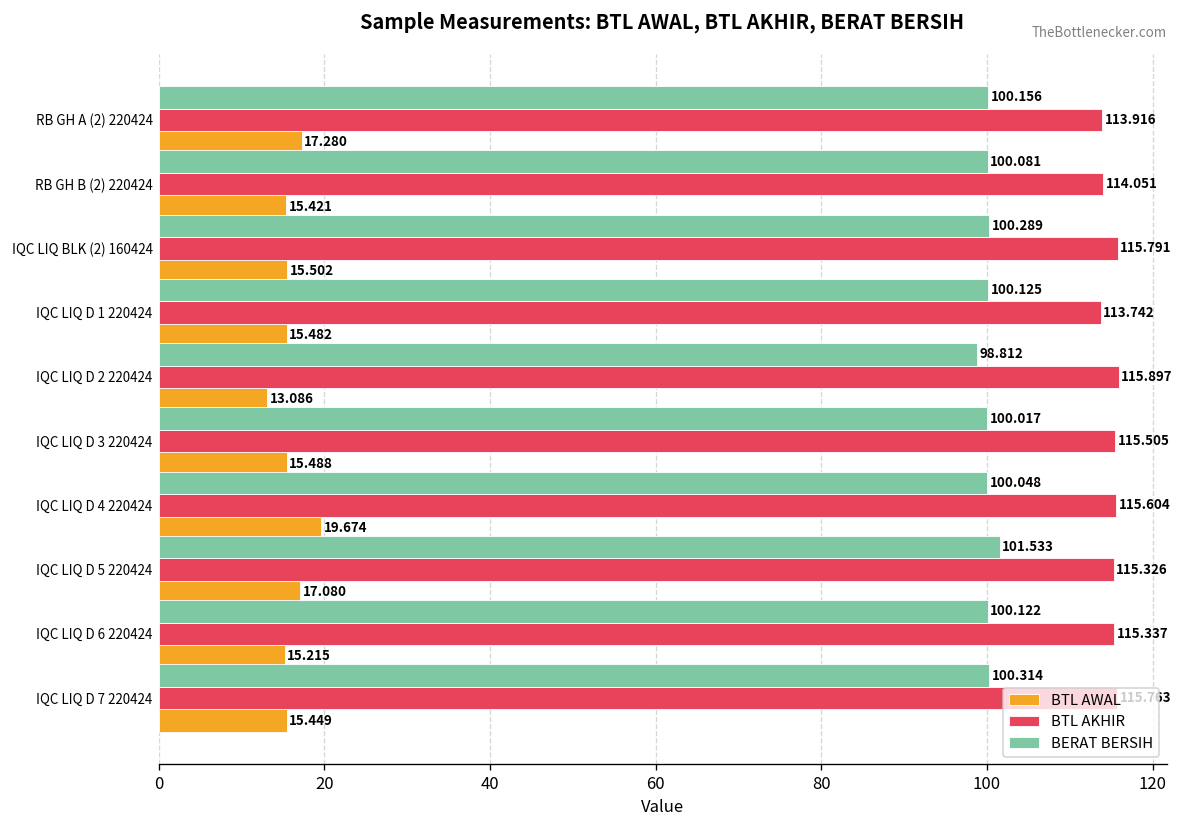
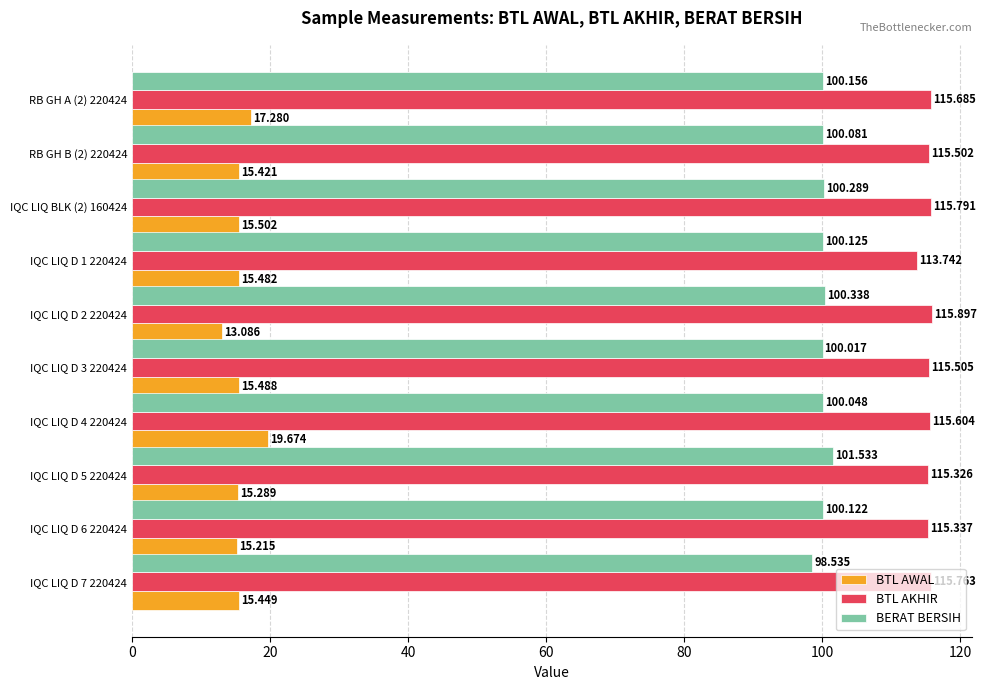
  {
    "BTL AWAL": {
      "RB GH A (2) 220424": 17.280,
      "RB GH B (2) 220424": 15.421,
      "IQC LIQ BLK (2) 160424": 15.502,
      "IQC LIQ D 1 220424": 15.482,
      "IQC LIQ D 2 220424": 13.086,
      "IQC LIQ D 3 220424": 15.488,
      "IQC LIQ D 4 220424": 19.674,
-     "IQC LIQ D 5 220424": 17.080,
+     "IQC LIQ D 5 220424": 15.289,
      "IQC LIQ D 6 220424": 15.215,
      "IQC LIQ D 7 220424": 15.449
    },
    "BTL AKHIR": {
-     "RB GH A (2) 220424": 113.916,
-     "RB GH B (2) 220424": 114.051,
+     "RB GH A (2) 220424": 115.685,
+     "RB GH B (2) 220424": 115.502,
      "IQC LIQ BLK (2) 160424": 115.791,
      "IQC LIQ D 1 220424": 113.742,
      "IQC LIQ D 2 220424": 115.897,
      "IQC LIQ D 3 220424": 115.505,
      "IQC LIQ D 4 220424": 115.604,
      "IQC LIQ D 5 220424": 115.326,
      "IQC LIQ D 6 220424": 115.337
    },
    "BERAT BERSIH": {
      "RB GH A (2) 220424": 100.156,
      "RB GH B (2) 220424": 100.081,
      "IQC LIQ BLK (2) 160424": 100.289,
      "IQC LIQ D 1 220424": 100.125,
-     "IQC LIQ D 2 220424": 98.812,
+     "IQC LIQ D 2 220424": 100.338,
      "IQC LIQ D 3 220424": 100.017,
      "IQC LIQ D 4 220424": 100.048,
      "IQC LIQ D 5 220424": 101.533,
      "IQC LIQ D 6 220424": 100.122,
-     "IQC LIQ D 7 220424": 100.314
+     "IQC LIQ D 7 220424": 98.535
    }
  }
